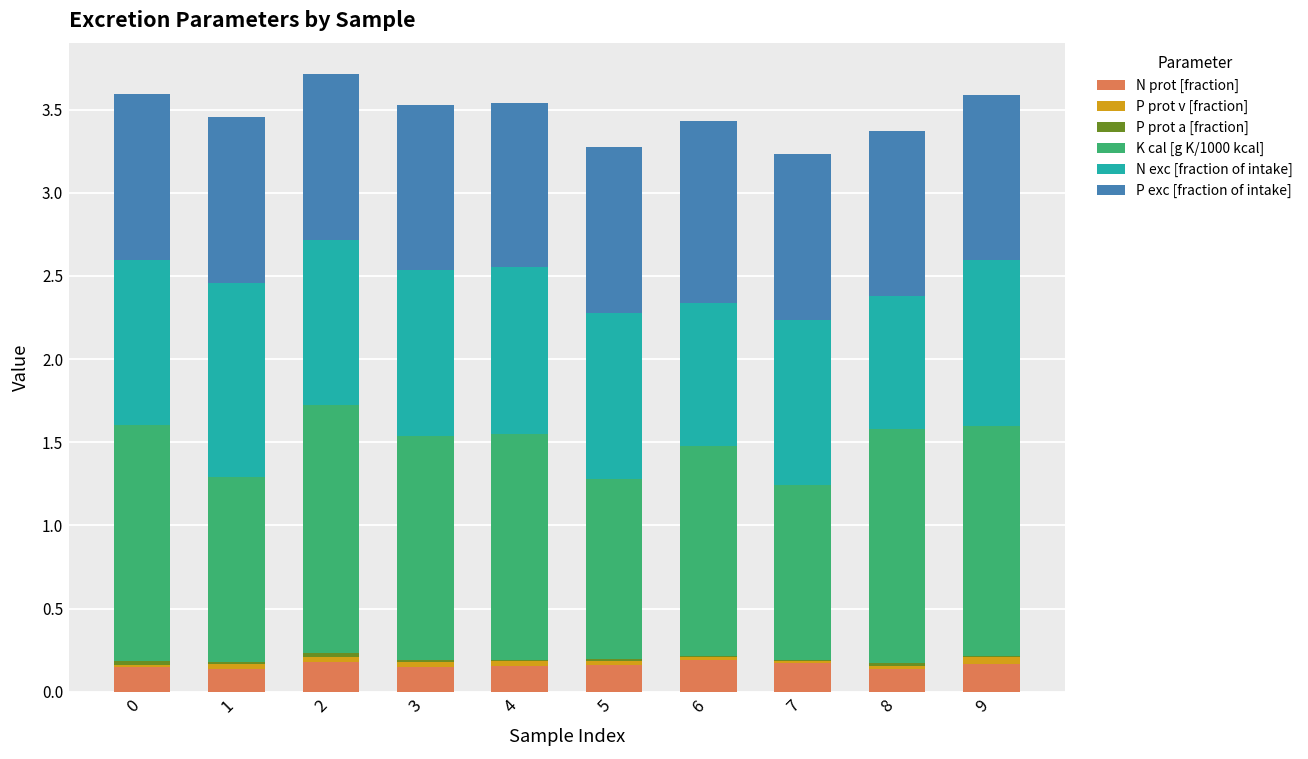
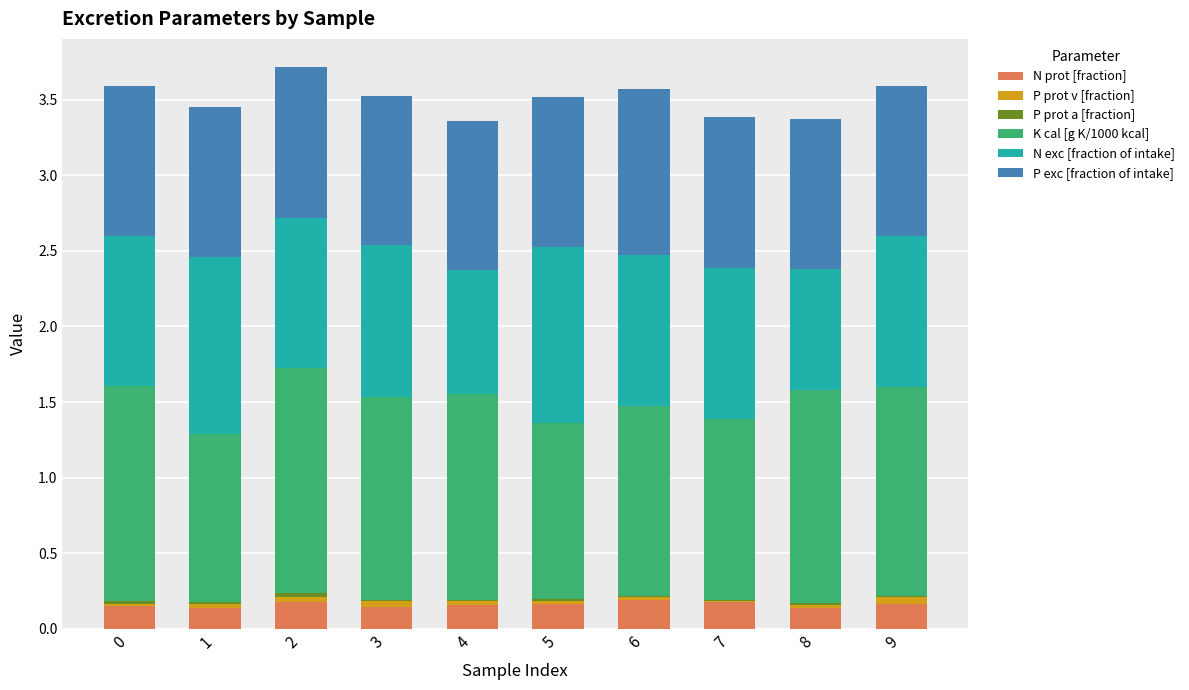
  {
    "P prot v [fraction]": {
      "1": 0.03,
      "2": 0.03,
      "3": 0.03,
      "4": 0.03,
      "5": 0.02,
      "6": 0.02,
      "8": 0.02,
      "9": 0.04
    },
    "P prot a [fraction]": {
      "0": 0.02,
      "2": 0.02
    },
    "K cal [g K/1000 kcal]": {
      "0": 1.42,
      "1": 1.11,
      "2": 1.49,
      "3": 1.35,
      "4": 1.36,
-     "5": 1.08,
+     "5": 1.16,
      "6": 1.26,
-     "7": 1.05,
+     "7": 1.20,
      "8": 1.41,
      "9": 1.38
    },
    "N exc [fraction of intake]": {
      "0": 0.99,
      "1": 1.17,
      "2": 0.99,
      "3": 1.00,
-     "4": 1.00,
-     "5": 1.00,
-     "6": 0.86,
+     "4": 0.82,
+     "5": 1.17,
+     "6": 1.00,
      "7": 0.99,
      "8": 0.80,
      "9": 1.00
    },
    "P exc [fraction of intake]": {
      "0": 0.99,
      "1": 1.00,
      "2": 1.00,
      "3": 0.99,
      "4": 0.99,
      "5": 1.00,
      "6": 1.10,
      "7": 1.00,
      "8": 0.99,
      "9": 1.00
    }
  }
